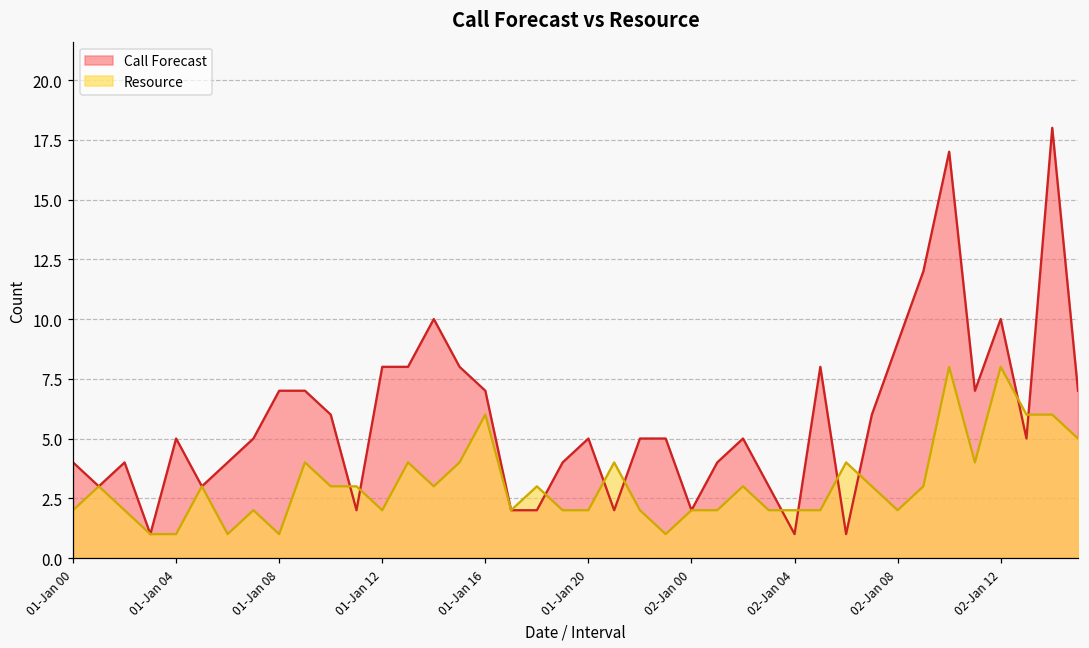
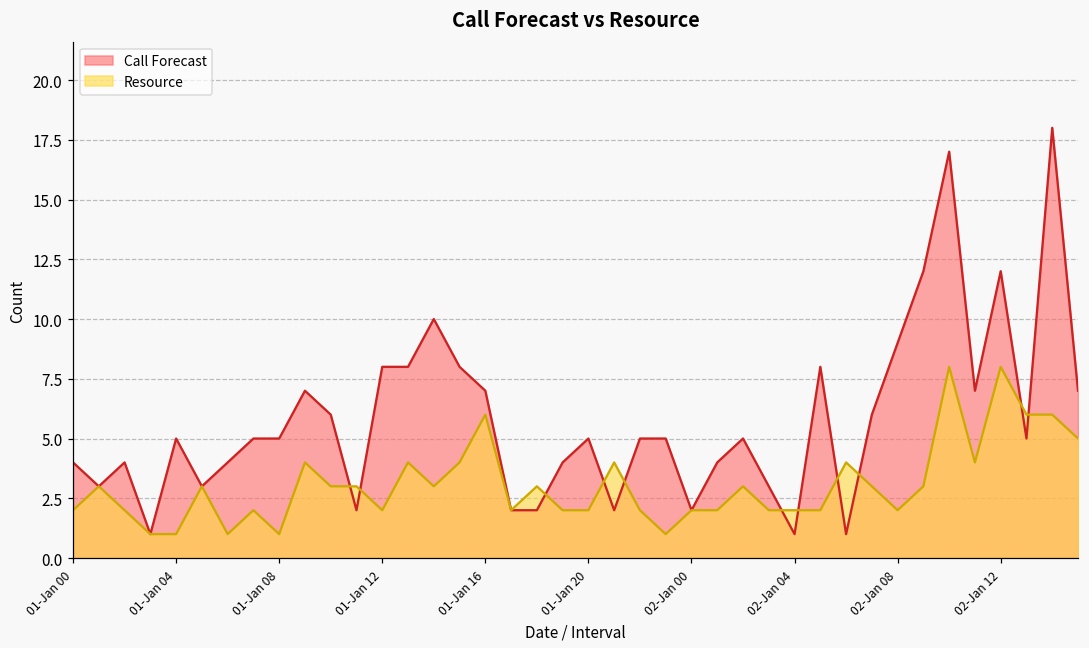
  {
    "Call Forecast": {
      "01-Jan 00": 4,
      "01-Jan 04": 5,
-     "01-Jan 08": 7,
+     "01-Jan 08": 5,
      "01-Jan 12": 8,
      "01-Jan 16": 7,
      "01-Jan 20": 5,
      "02-Jan 04": 1,
      "02-Jan 08": 9,
-     "02-Jan 12": 10
+     "02-Jan 12": 12
    },
    "Resource": {
      "01-Jan 00": 2,
      "01-Jan 04": 1,
      "01-Jan 08": 1,
      "01-Jan 12": 2,
      "01-Jan 16": 6,
      "01-Jan 20": 2,
      "02-Jan 04": 2,
      "02-Jan 08": 2,
      "02-Jan 12": 8
    }
  }
